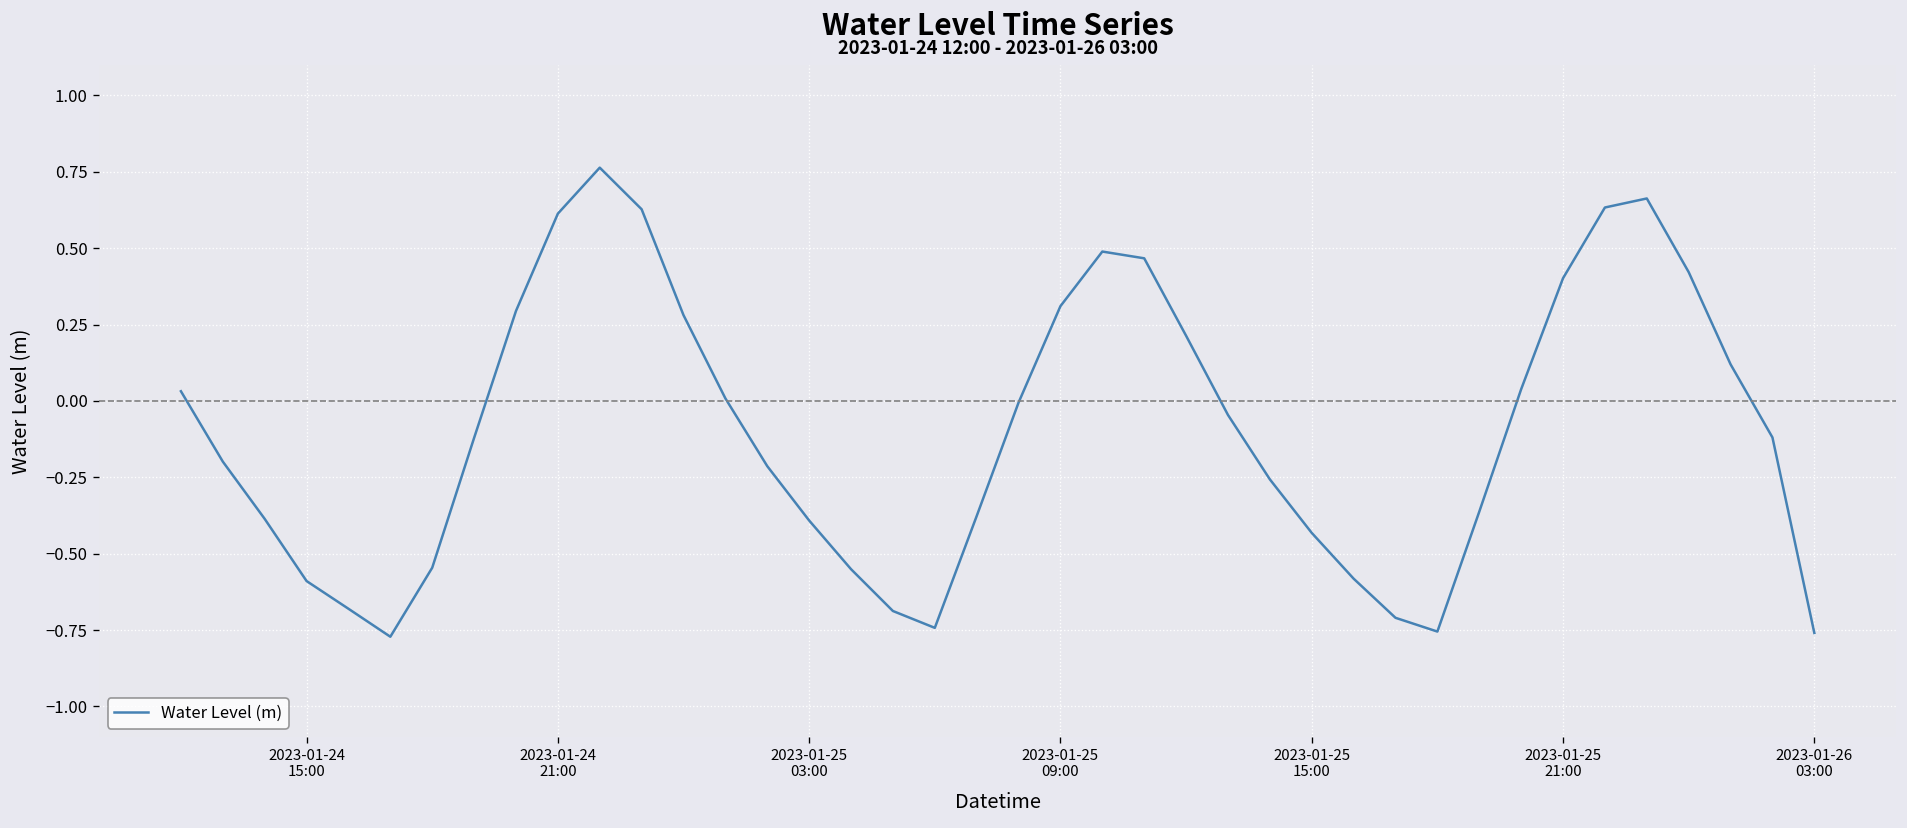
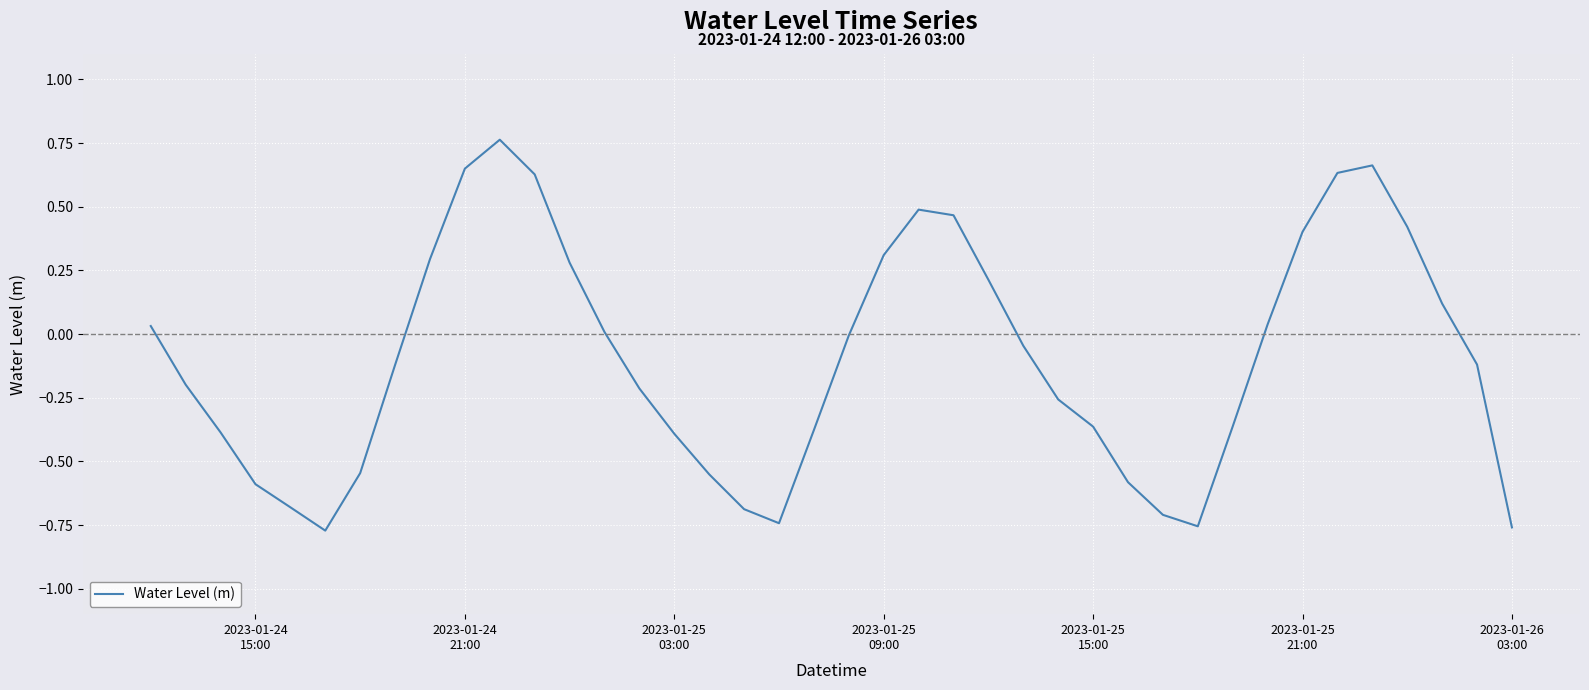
  {
    "2023-01-24 15:00": -0.59,
-   "2023-01-24 21:00": 0.61,
+   "2023-01-24 21:00": 0.65,
    "2023-01-25 03:00": -0.39,
    "2023-01-25 09:00": 0.31,
-   "2023-01-25 15:00": -0.43,
+   "2023-01-25 15:00": -0.36,
    "2023-01-25 21:00": 0.40,
    "2023-01-26 03:00": -0.76
  }
